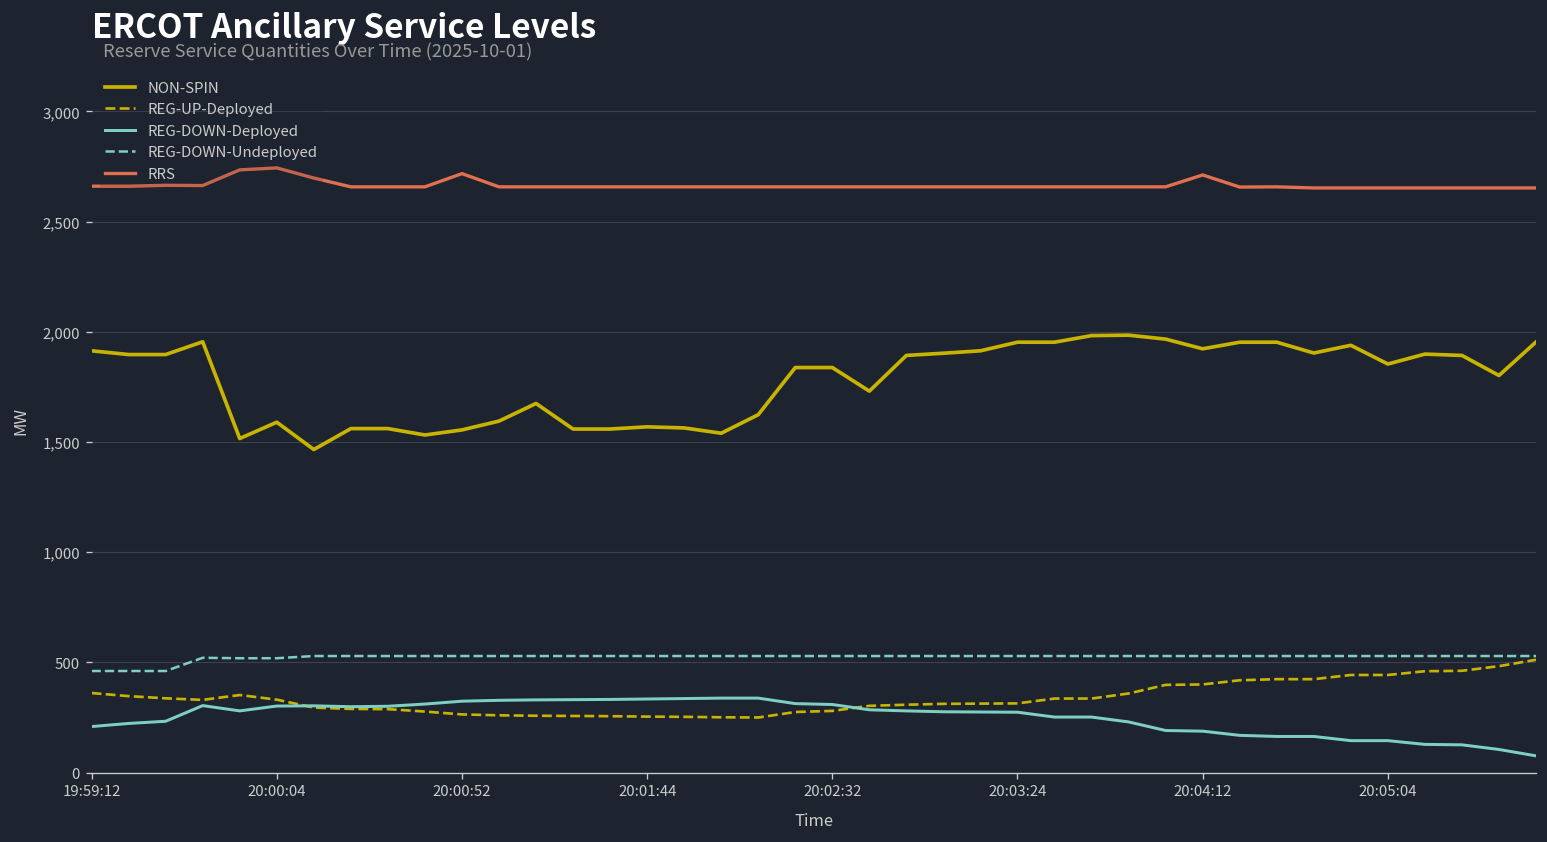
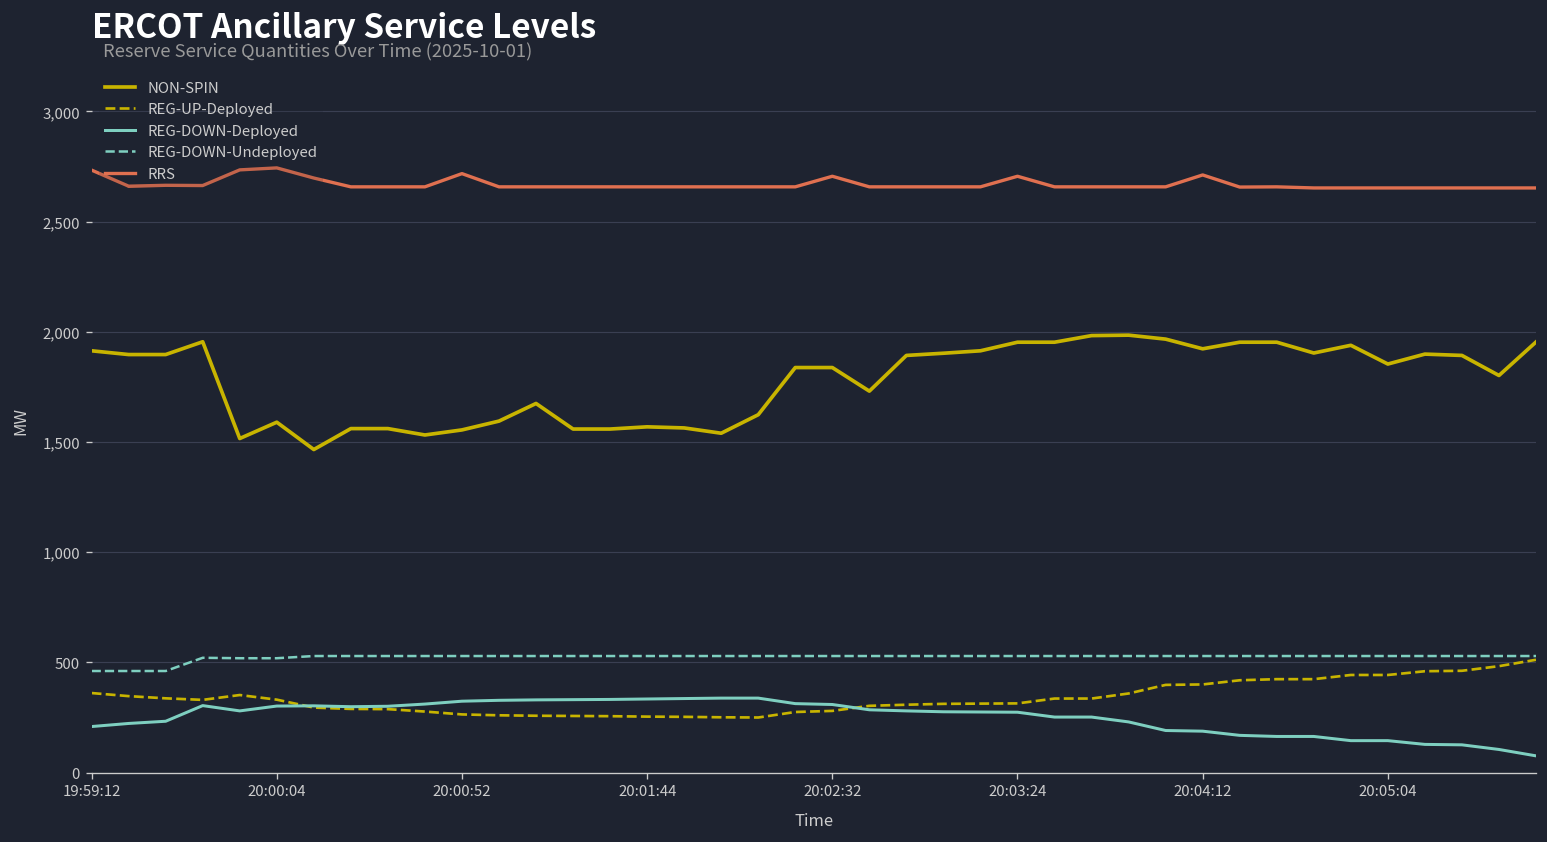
  {
    "RRS": {
-     "19:59:12": "2,660",
+     "19:59:12": "2,730",
      "20:00:52": "2,720",
      "20:01:44": "2,660",
-     "20:02:32": "2,660",
-     "20:03:24": "2,660",
+     "20:02:32": "2,710",
+     "20:03:24": "2,710",
      "20:04:12": "2,710",
      "20:05:04": "2,650"
    }
  }
